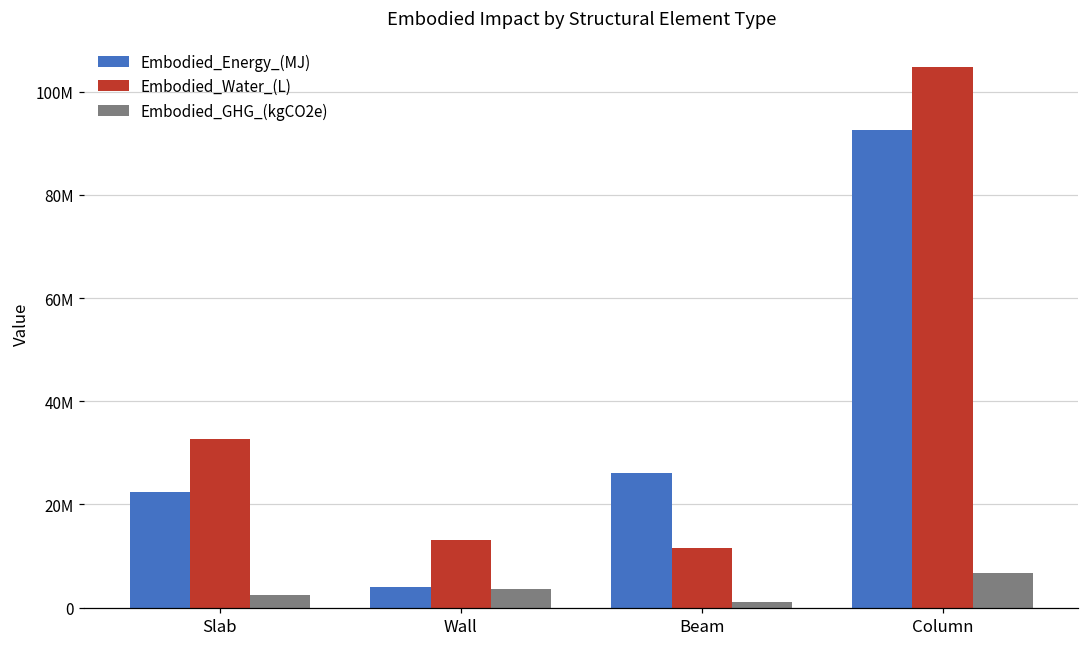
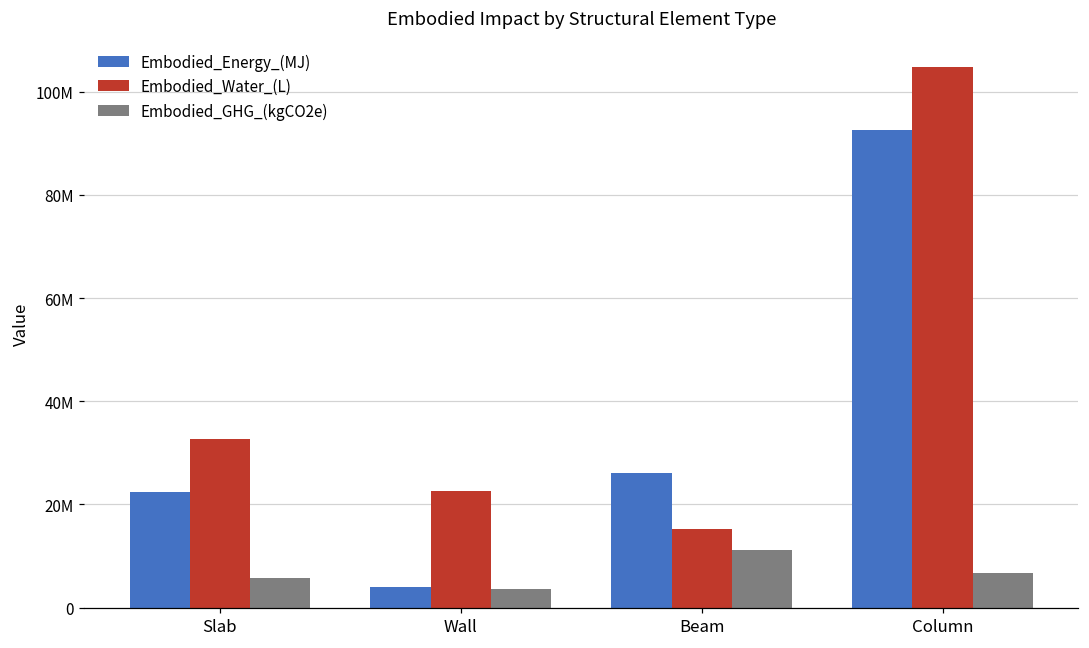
  {
    "Embodied_Energy_(MJ)": {
      "Slab": 22000000,
      "Wall": 4000000,
      "Beam": 26000000,
      "Column": 93000000
    },
    "Embodied_Water_(L)": {
      "Slab": 33000000,
-     "Wall": 13000000,
-     "Beam": 12000000,
+     "Wall": 23000000,
+     "Beam": 15000000,
      "Column": 105000000
    },
    "Embodied_GHG_(kgCO2e)": {
-     "Slab": 3000000,
+     "Slab": 6000000,
      "Wall": 4000000,
-     "Beam": 1000000,
+     "Beam": 11000000,
      "Column": 7000000
    }
  }
